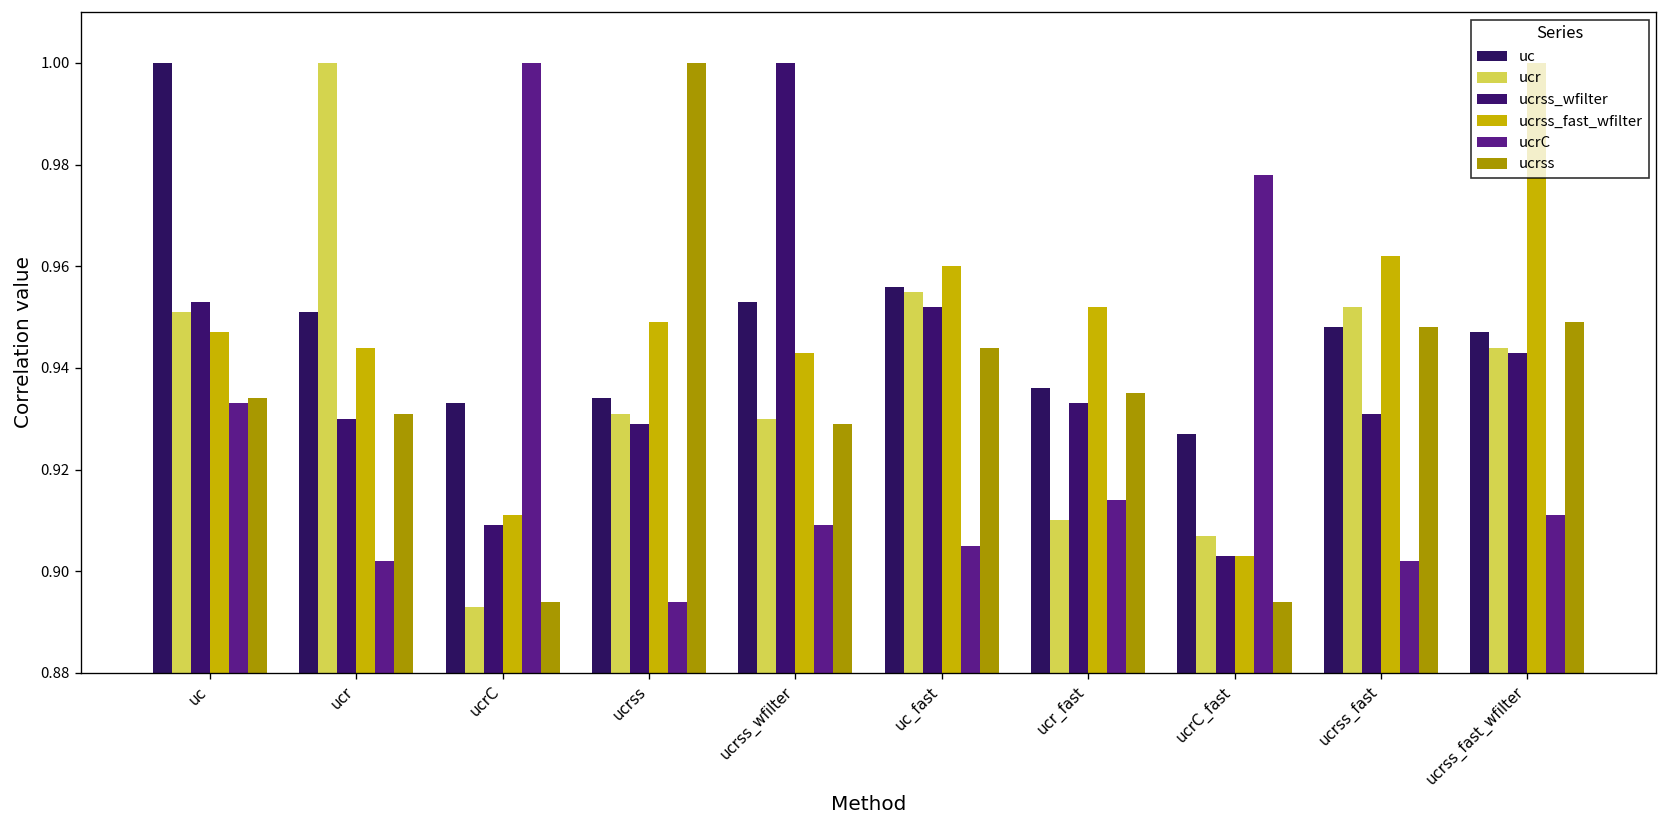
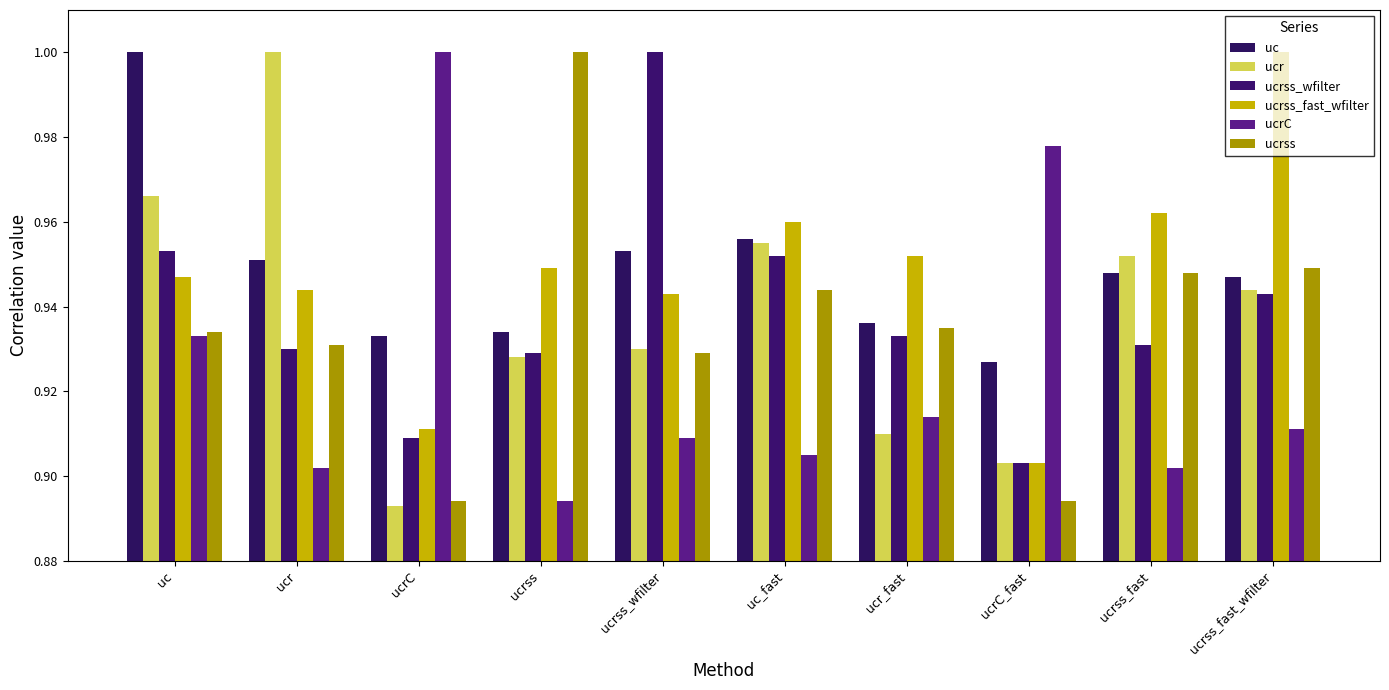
  {
    "ucr": {
-     "uc": 0.951,
+     "uc": 0.966,
      "ucr": 1.000,
      "ucrC": 0.893,
-     "ucrss": 0.931,
+     "ucrss": 0.928,
      "ucrss_wfilter": 0.930,
      "uc_fast": 0.955,
      "ucr_fast": 0.910,
-     "ucrC_fast": 0.907,
+     "ucrC_fast": 0.903,
      "ucrss_fast": 0.952,
      "ucrss_fast_wfilter": 0.944
    }
  }
